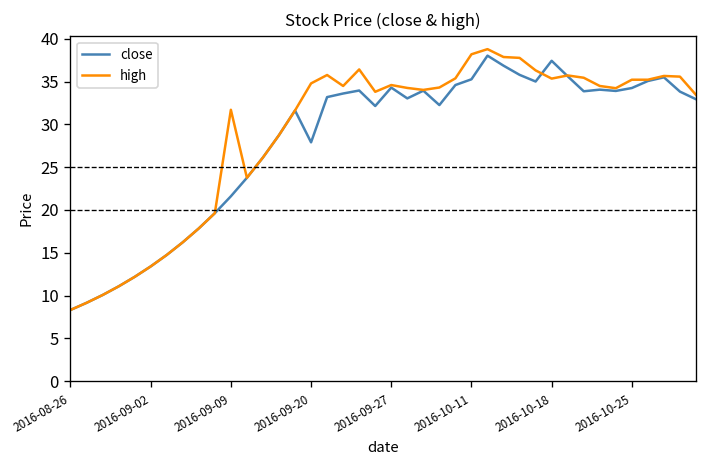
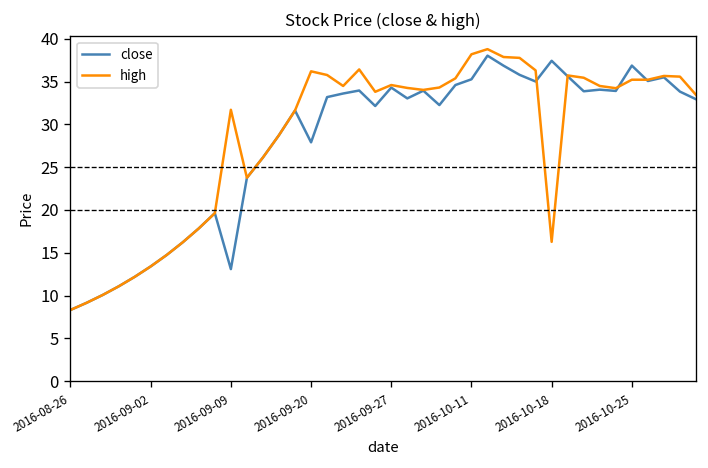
  {
    "close": {
-     "2016-09-09": 22,
+     "2016-09-09": 13,
      "2016-09-20": 28,
      "2016-10-11": 35,
      "2016-10-18": 37,
-     "2016-10-25": 34
+     "2016-10-25": 37
    },
    "high": {
      "2016-09-09": 32,
-     "2016-09-20": 35,
+     "2016-09-20": 36,
      "2016-10-11": 38,
-     "2016-10-18": 35,
+     "2016-10-18": 16,
      "2016-10-25": 35
    }
  }
